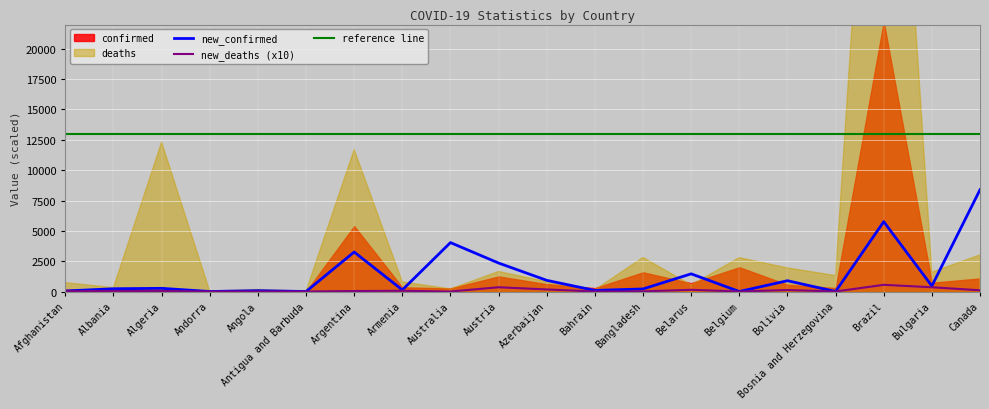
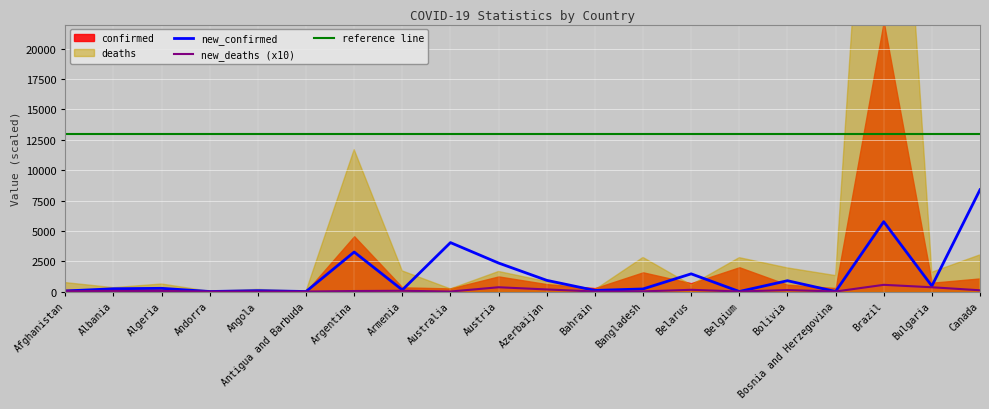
  {
    "confirmed": {
-     "Argentina": 5400,
+     "Argentina": 4600,
      "Armenia": 300,
      "Austria": 1200,
      "Bangladesh": 1600,
      "Belgium": 2000,
      "Bolivia": 600,
      "Bosnia and Herzegovina": 300,
      "Bulgaria": 700,
      "Canada": 1100
    },
    "new_confirmed": {
      "Argentina": 3300,
      "Australia": 4000,
      "Austria": 2300,
      "Belarus": 1500,
      "Bolivia": 900,
      "Brazil": 5800,
      "Canada": 8400
    },
    "deaths": {
      "Afghanistan": 700,
-     "Algeria": 12300,
+     "Algeria": 600,
      "Argentina": 11700,
-     "Armenia": 800,
+     "Armenia": 1700,
      "Austria": 1700,
      "Bangladesh": 2800,
      "Belgium": 2800,
      "Bolivia": 1900,
      "Bosnia and Herzegovina": 1300,
      "Bulgaria": 1600,
      "Canada": 3000
    },
    "new_deaths (x10)": {
      "Argentina": 0,
      "Australia": 0,
      "Austria": 400,
      "Azerbaijan": 200,
      "Belarus": 100,
      "Bolivia": 100,
      "Brazil": 600,
      "Canada": 100
    }
  }
